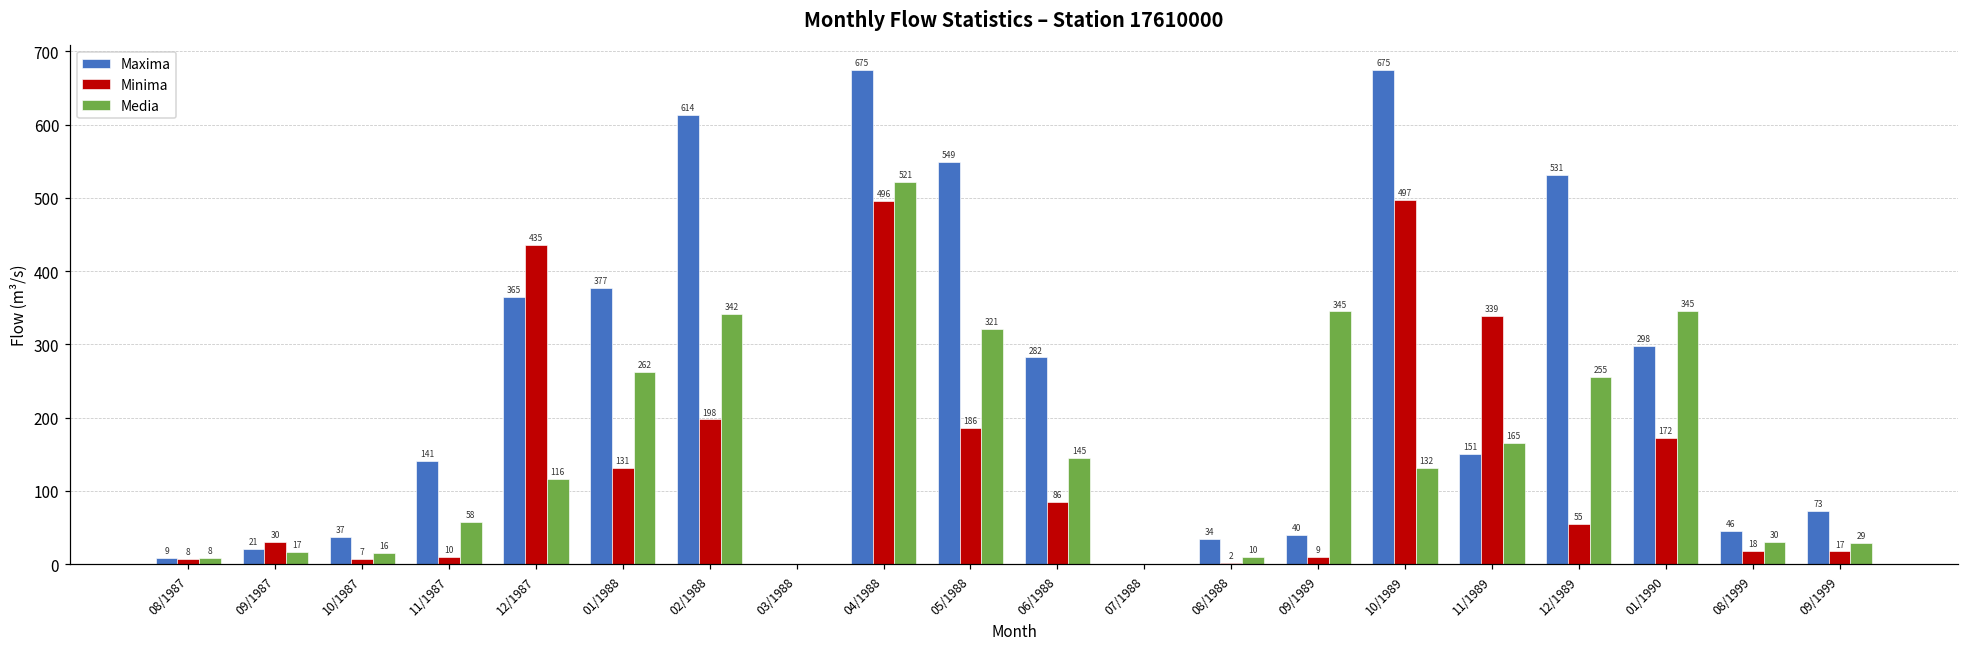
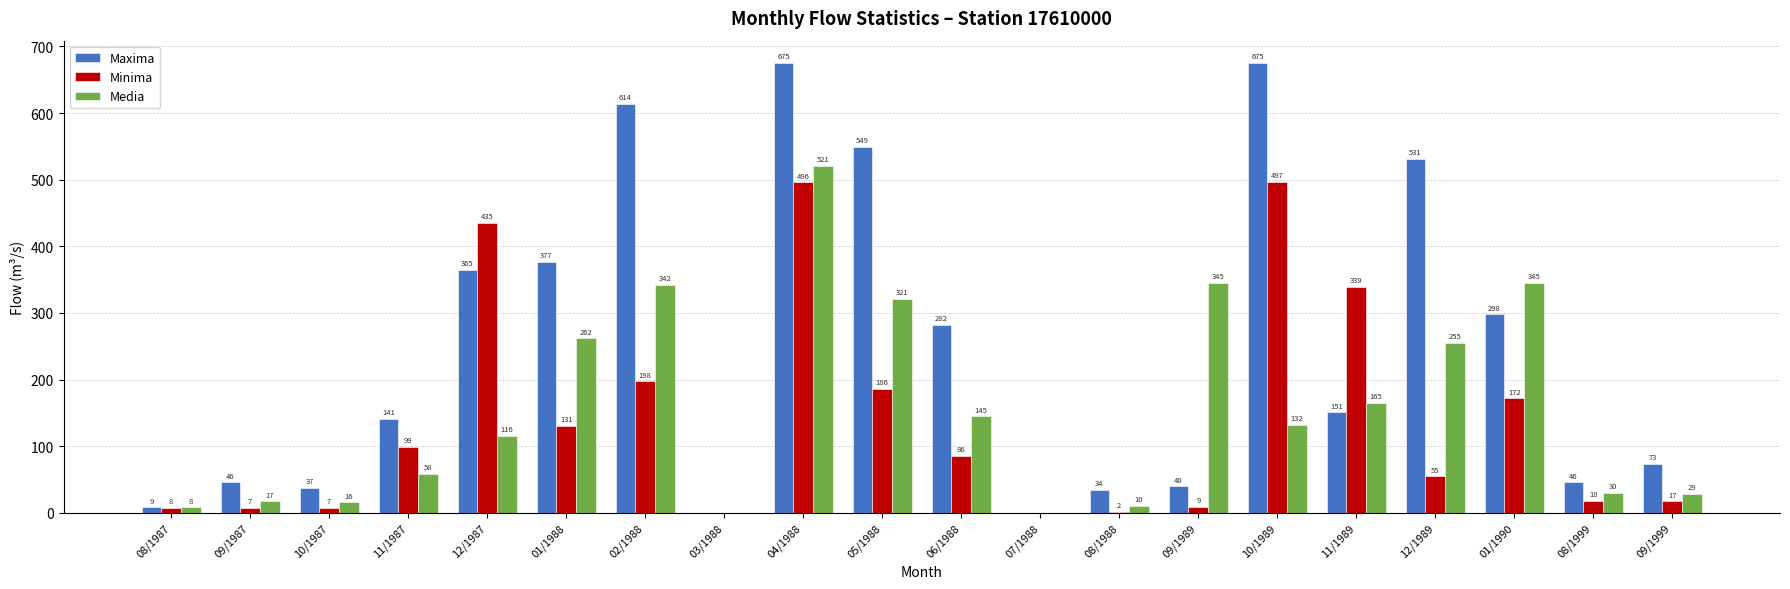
  {
    "Maxima": {
      "08/1987": 9,
-     "09/1987": 21,
+     "09/1987": 46,
      "10/1987": 37,
      "11/1987": 141,
      "12/1987": 365,
      "01/1988": 377,
      "02/1988": 614,
      "04/1988": 675,
      "05/1988": 549,
      "06/1988": 282,
      "08/1988": 34,
      "09/1989": 40,
      "10/1989": 675,
      "11/1989": 151,
      "12/1989": 531,
      "01/1990": 298,
      "08/1999": 46,
      "09/1999": 73
    },
    "Minima": {
      "08/1987": 8,
-     "09/1987": 30,
+     "09/1987": 7,
      "10/1987": 7,
-     "11/1987": 10,
+     "11/1987": 99,
      "12/1987": 435,
      "01/1988": 131,
      "02/1988": 198,
      "04/1988": 496,
      "05/1988": 186,
      "06/1988": 86,
      "08/1988": 2,
      "09/1989": 9,
      "10/1989": 497,
      "11/1989": 339,
      "12/1989": 55,
      "01/1990": 172,
      "08/1999": 18,
      "09/1999": 17
    },
    "Media": {
      "08/1987": 8,
      "09/1987": 17,
      "10/1987": 16,
      "11/1987": 58,
      "12/1987": 116,
      "01/1988": 262,
      "02/1988": 342,
      "04/1988": 521,
      "05/1988": 321,
      "06/1988": 145,
      "08/1988": 10,
      "09/1989": 345,
      "10/1989": 132,
      "11/1989": 165,
      "12/1989": 255,
      "01/1990": 345,
      "08/1999": 30,
      "09/1999": 29
    }
  }
